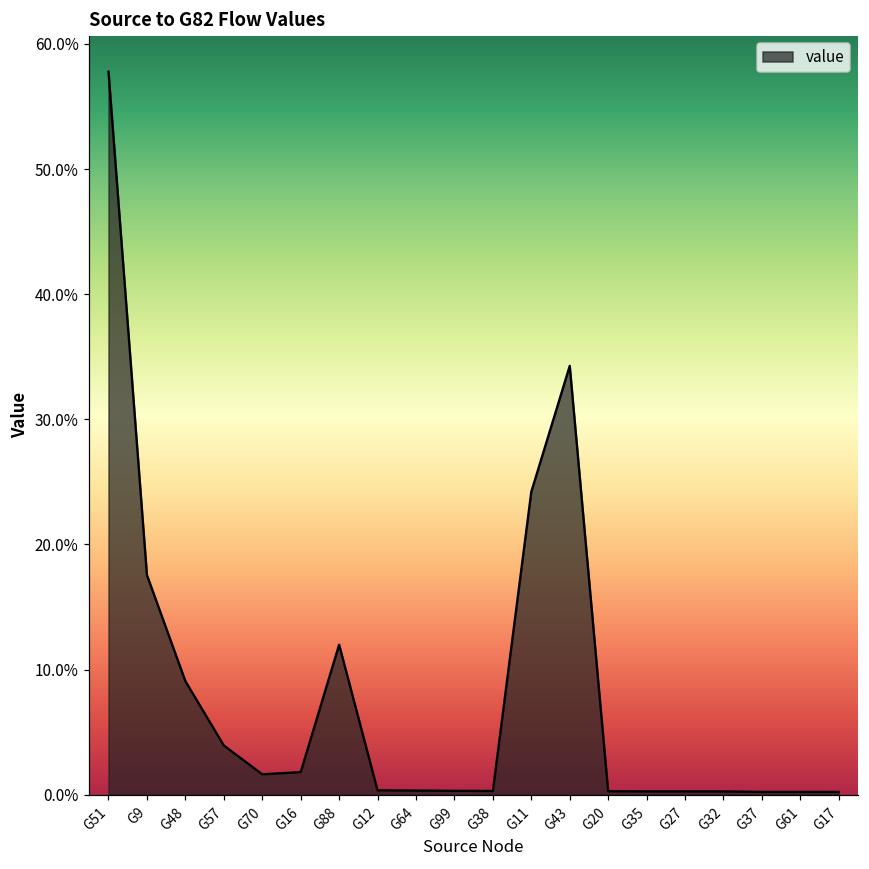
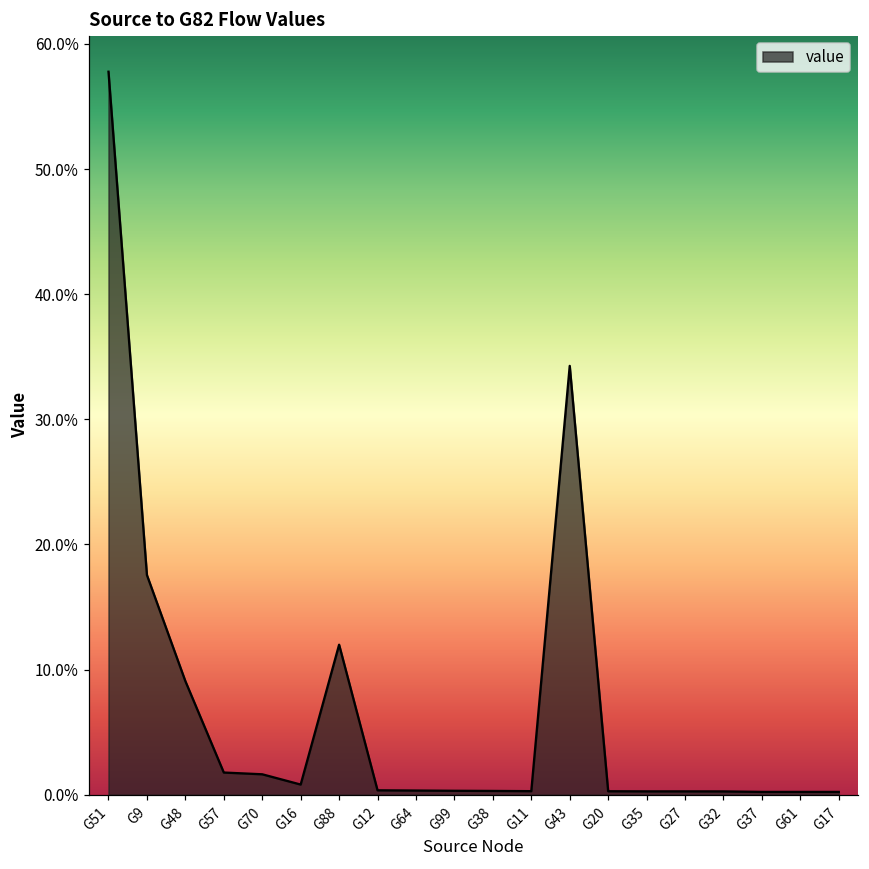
  {
    "G51": "57.8%",
    "G9": "17.6%",
    "G48": "9.1%",
-   "G57": "3.9%",
+   "G57": "1.8%",
    "G70": "1.6%",
-   "G16": "1.8%",
+   "G16": "0.8%",
    "G88": "12.0%",
    "G12": "0.4%",
    "G64": "0.3%",
    "G99": "0.3%",
    "G38": "0.3%",
-   "G11": "24.2%",
+   "G11": "0.3%",
    "G43": "34.3%",
    "G20": "0.3%",
    "G35": "0.3%",
    "G27": "0.3%",
    "G32": "0.3%",
    "G37": "0.2%",
    "G61": "0.2%",
    "G17": "0.2%"
  }
